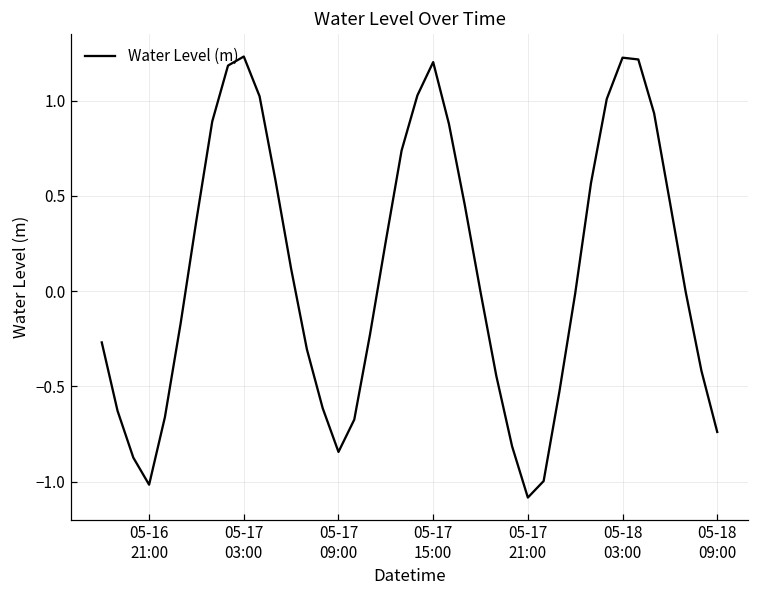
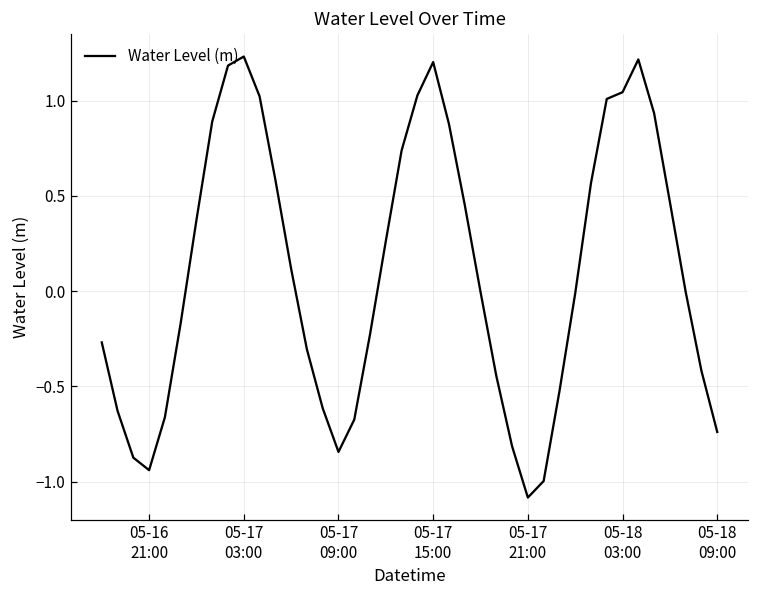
  {
-   "05-16 21:00": -1.02,
+   "05-16 21:00": -0.94,
    "05-17 03:00": 1.23,
    "05-17 09:00": -0.84,
    "05-17 15:00": 1.20,
    "05-17 21:00": -1.08,
-   "05-18 03:00": 1.23,
+   "05-18 03:00": 1.04,
    "05-18 09:00": -0.74
  }
